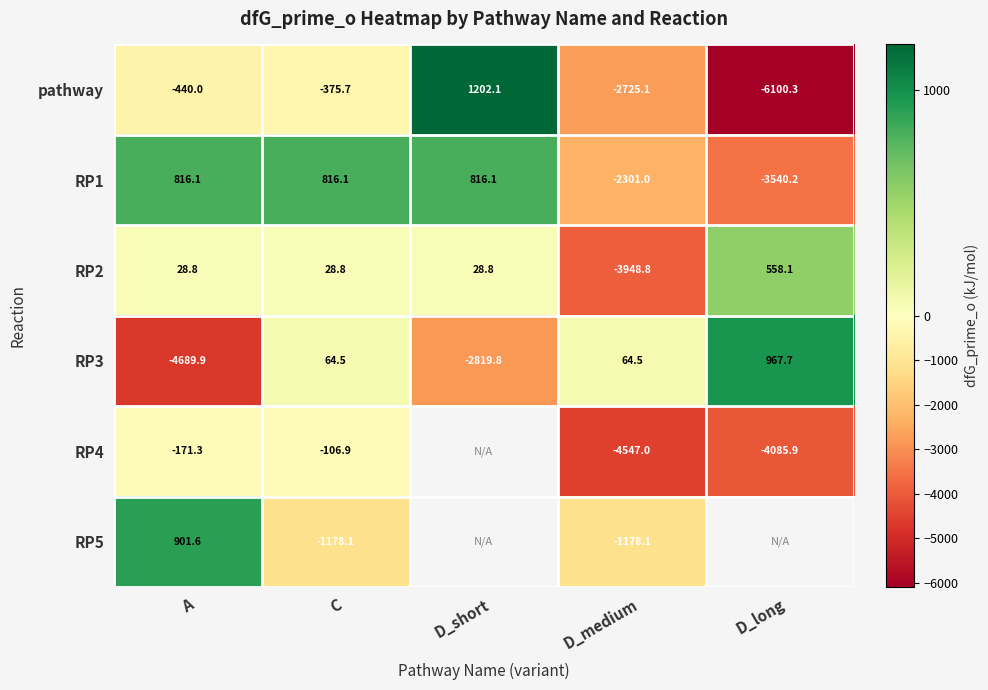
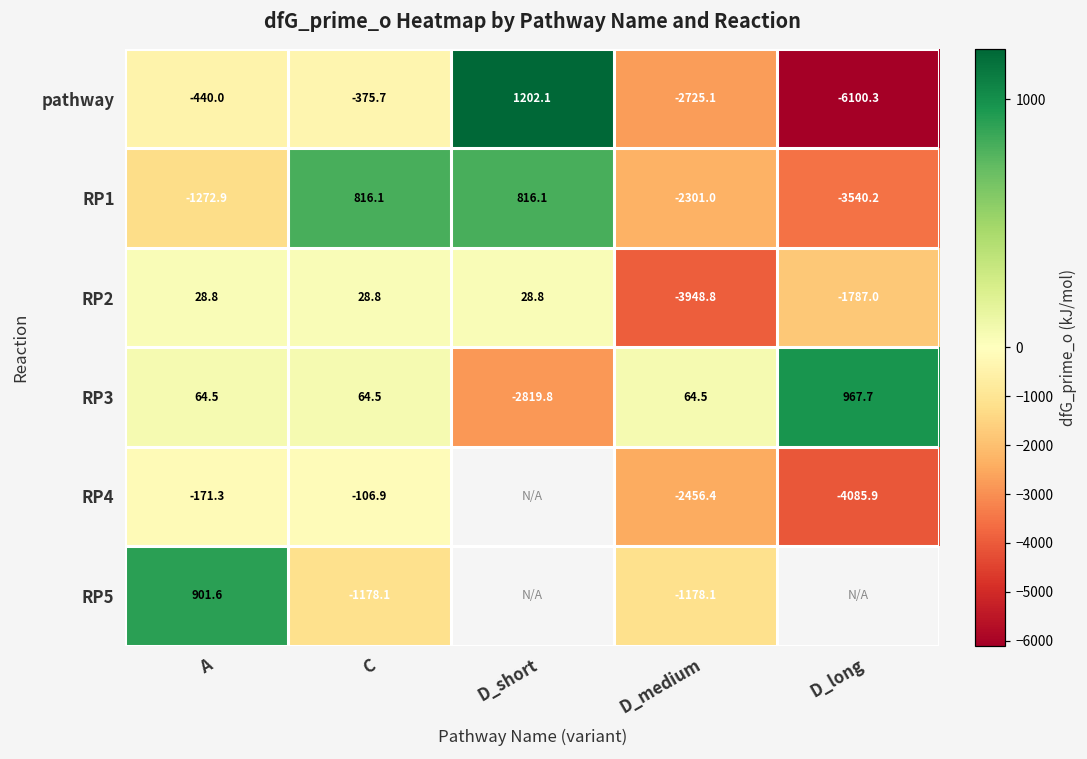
  {
    "pathway": {
      "A": -440.0,
      "C": -375.7,
      "D_short": 1202.1,
      "D_medium": -2725.1,
      "D_long": -6100.3
    },
    "RP1": {
-     "A": 816.1,
+     "A": -1272.9,
      "C": 816.1,
      "D_short": 816.1,
      "D_medium": -2301.0,
      "D_long": -3540.2
    },
    "RP2": {
      "A": 28.8,
      "C": 28.8,
      "D_short": 28.8,
      "D_medium": -3948.8,
-     "D_long": 558.1
+     "D_long": -1787.0
    },
    "RP3": {
-     "A": -4689.9,
+     "A": 64.5,
      "C": 64.5,
      "D_short": -2819.8,
      "D_medium": 64.5,
      "D_long": 967.7
    },
    "RP4": {
      "A": -171.3,
      "C": -106.9,
-     "D_medium": -4547.0,
+     "D_medium": -2456.4,
      "D_long": -4085.9
    },
    "RP5": {
      "A": 901.6,
      "C": -1178.1,
      "D_medium": -1178.1
    }
  }
